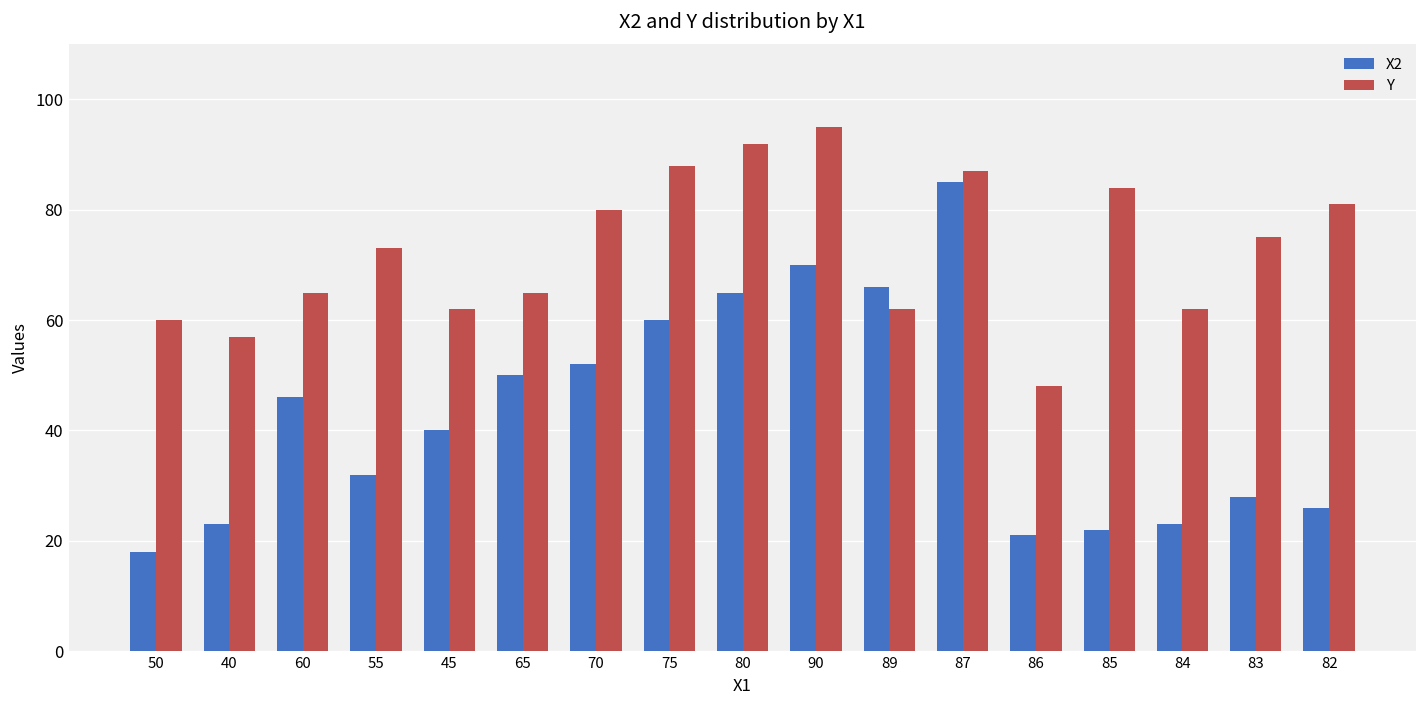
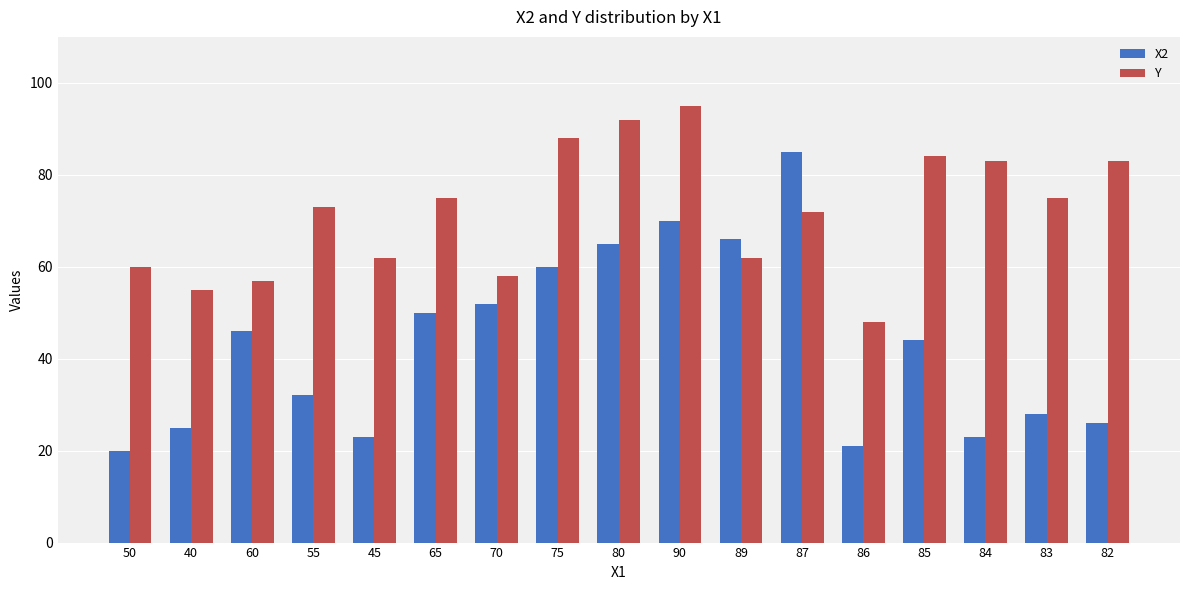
  {
    "X2": {
-     "50": 18,
-     "40": 23,
+     "50": 20,
+     "40": 25,
      "60": 46,
      "55": 32,
-     "45": 40,
+     "45": 23,
      "65": 50,
      "70": 52,
      "75": 60,
      "80": 65,
      "90": 70,
      "89": 66,
      "87": 85,
      "86": 21,
-     "85": 22,
+     "85": 44,
      "84": 23,
      "83": 28,
      "82": 26
    },
    "Y": {
      "50": 60,
-     "40": 57,
-     "60": 65,
+     "40": 55,
+     "60": 57,
      "55": 73,
      "45": 62,
-     "65": 65,
-     "70": 80,
+     "65": 75,
+     "70": 58,
      "75": 88,
      "80": 92,
      "90": 95,
      "89": 62,
-     "87": 87,
+     "87": 72,
      "86": 48,
      "85": 84,
-     "84": 62,
+     "84": 83,
      "83": 75,
-     "82": 81
+     "82": 83
    }
  }
